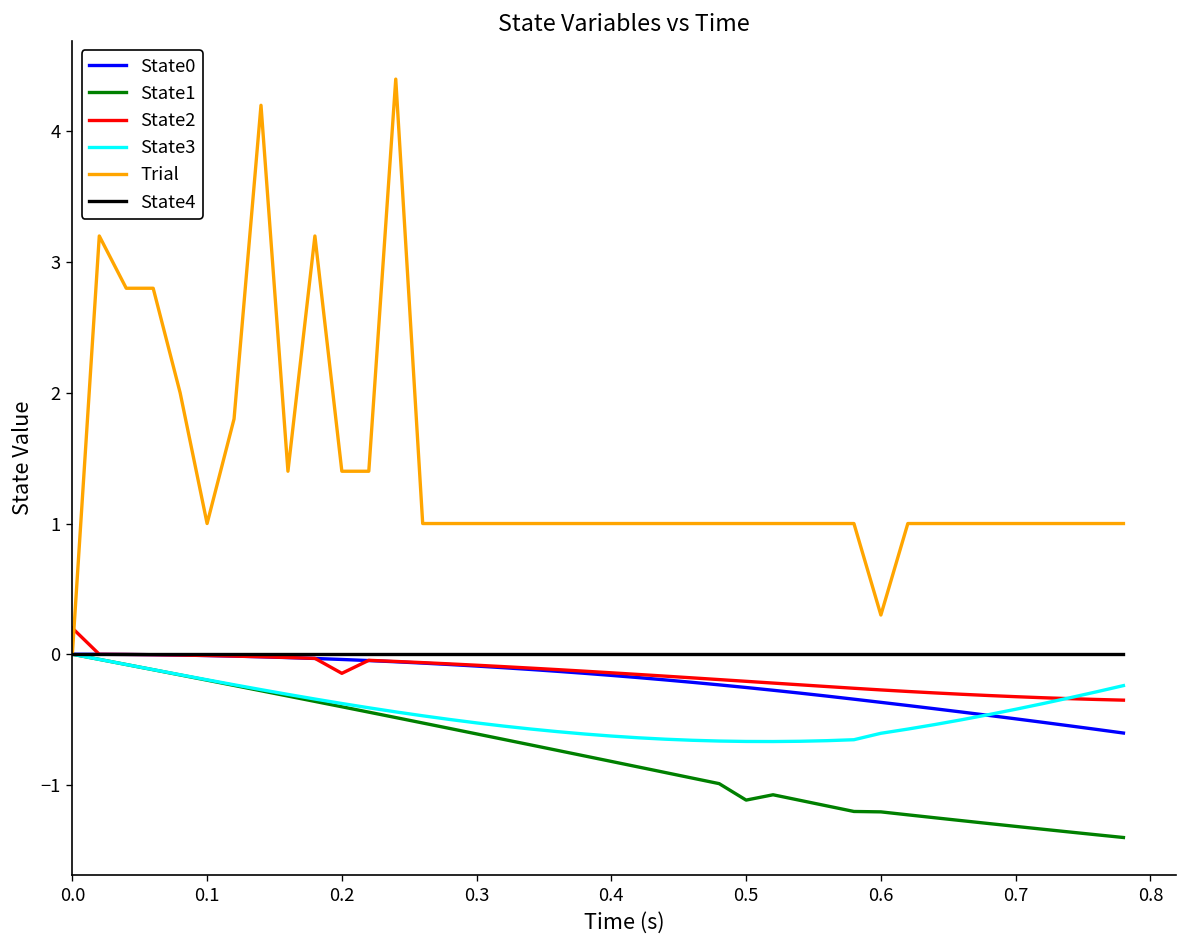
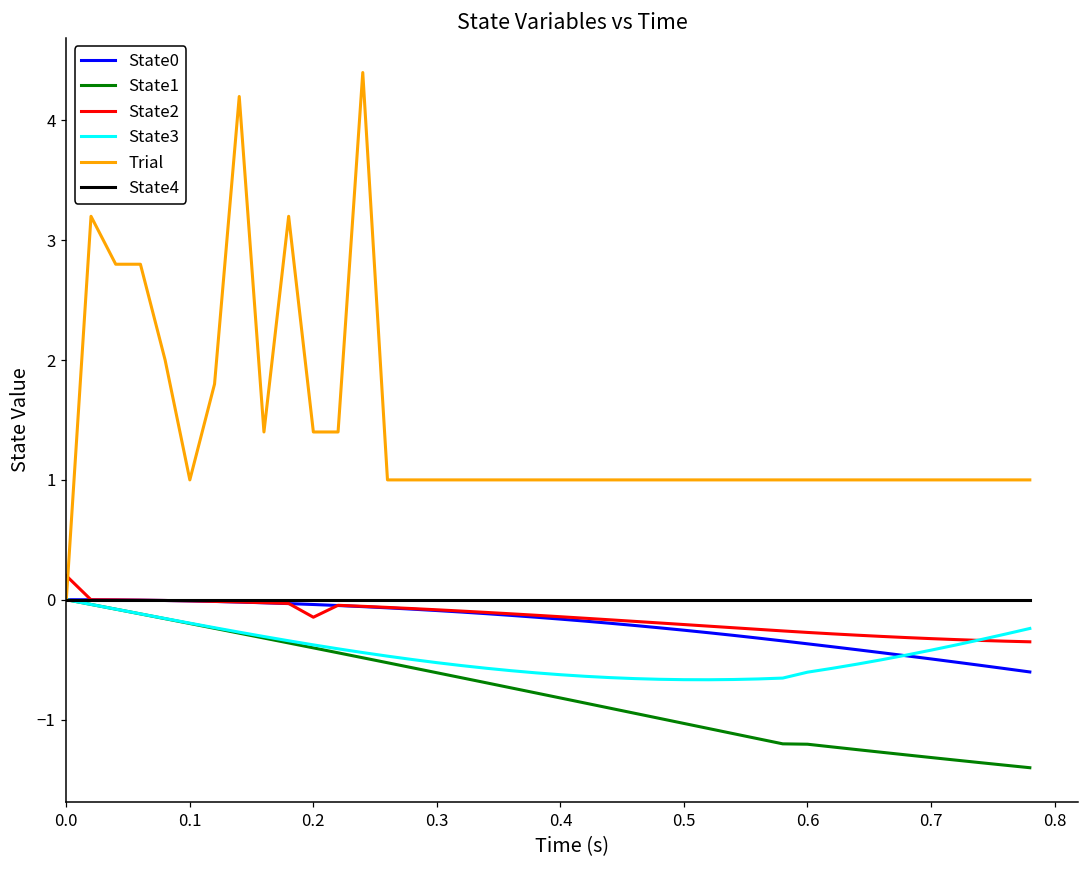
  {
    "State0": {
      "0.2": -0.04,
      "0.5": -0.25,
      "0.6": -0.37,
      "0.7": -0.49
    },
    "State1": {
      "0.2": -0.40,
      "0.3": -0.61,
      "0.4": -0.82,
-     "0.5": -1.12,
+     "0.5": -1.03,
      "0.6": -1.21,
      "0.7": -1.32
    },
    "State2": {
      "0.0": 0.20,
      "0.2": -0.15,
      "0.5": -0.21,
      "0.6": -0.27,
      "0.7": -0.32
    },
    "State3": {
      "0.2": -0.38,
      "0.3": -0.53,
      "0.4": -0.63,
      "0.5": -0.67,
      "0.6": -0.60,
      "0.7": -0.42
    },
    "Trial": {
      "0.1": 1.0,
      "0.2": 1.4,
      "0.3": 1.0,
      "0.4": 1.0,
      "0.5": 1.0,
-     "0.6": 0.3,
+     "0.6": 1.0,
      "0.7": 1.0
    },
    "State4": {
      "0.2": 0.00,
      "0.3": 0.00,
      "0.4": 0.00,
      "0.5": 0.00,
      "0.6": 0.00,
      "0.7": 0.00
    }
  }
